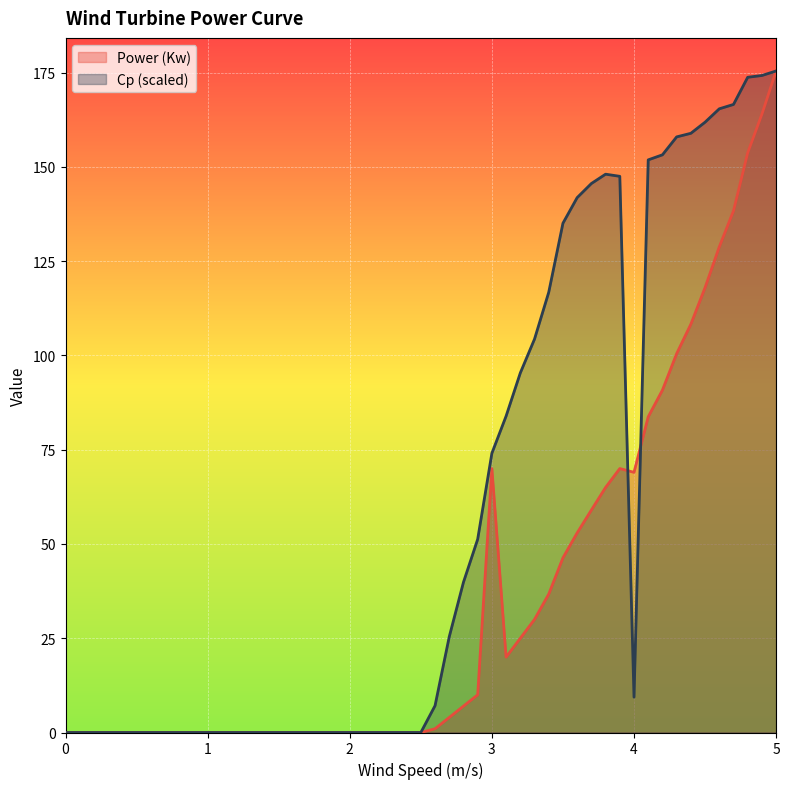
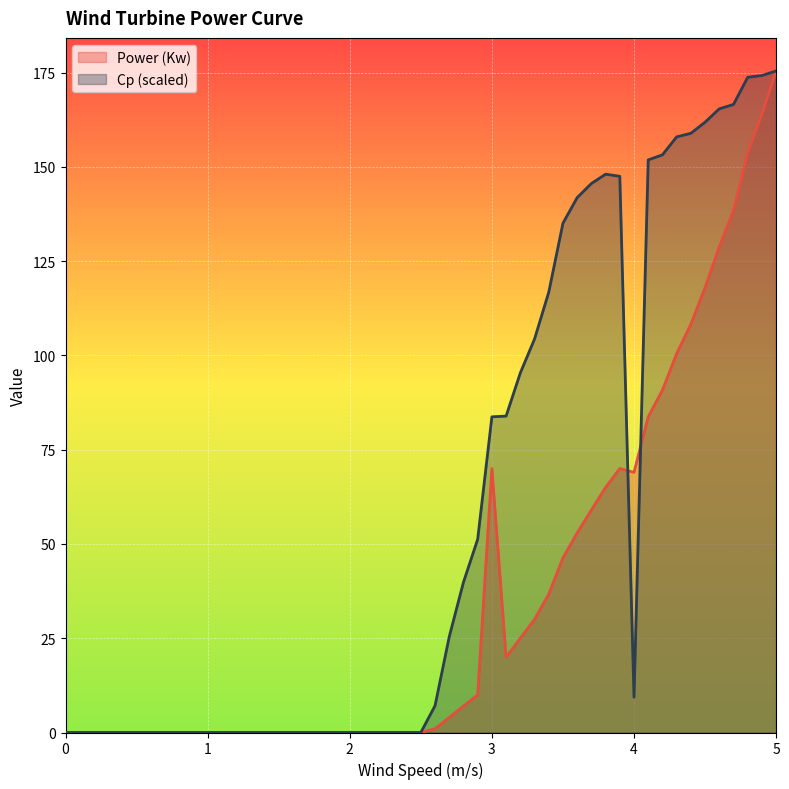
  {
    "Power (Kw)": {
      "3": 70,
      "4": 69
    },
    "Cp (scaled)": {
-     "3": 74,
+     "3": 84,
      "4": 9
    }
  }
